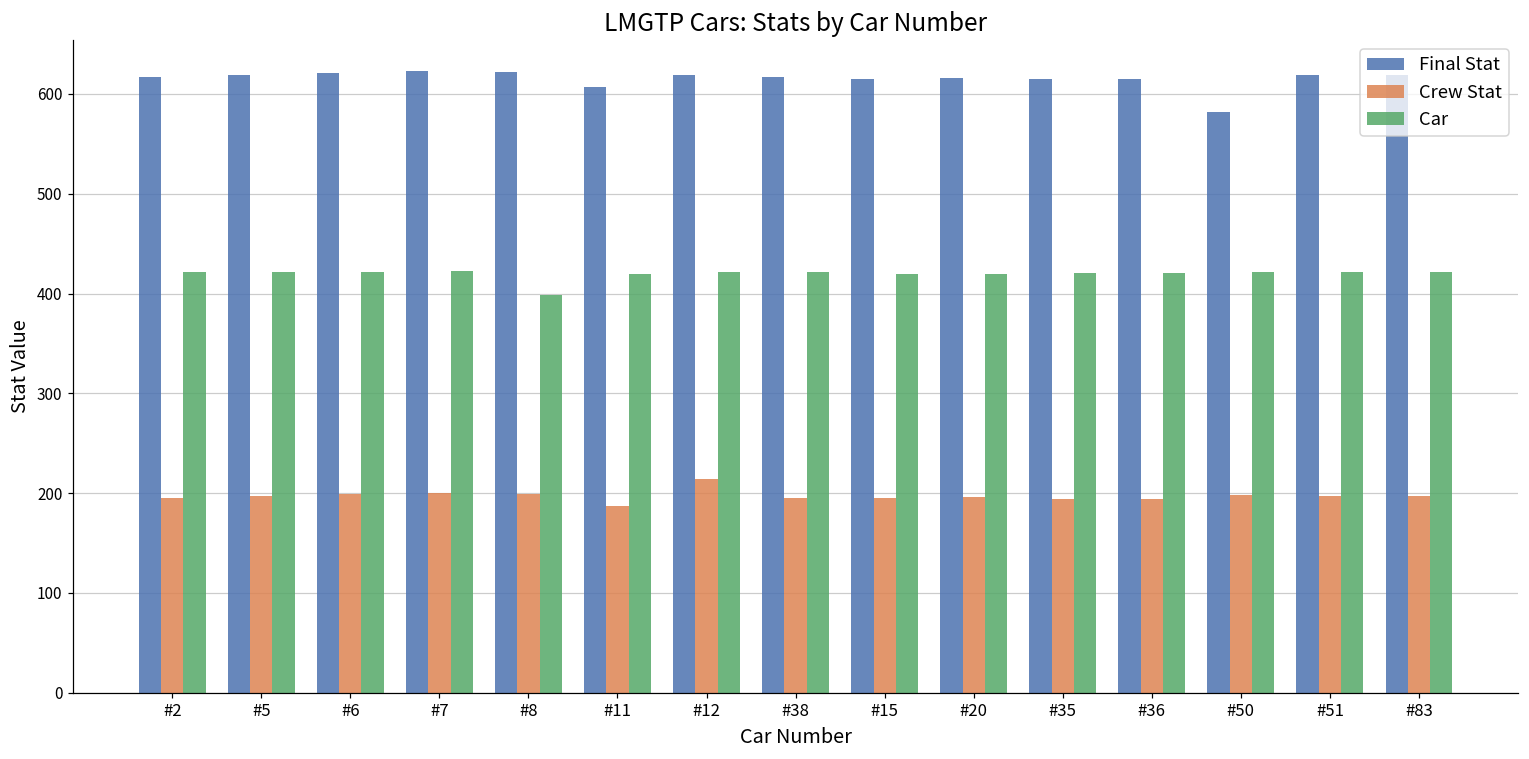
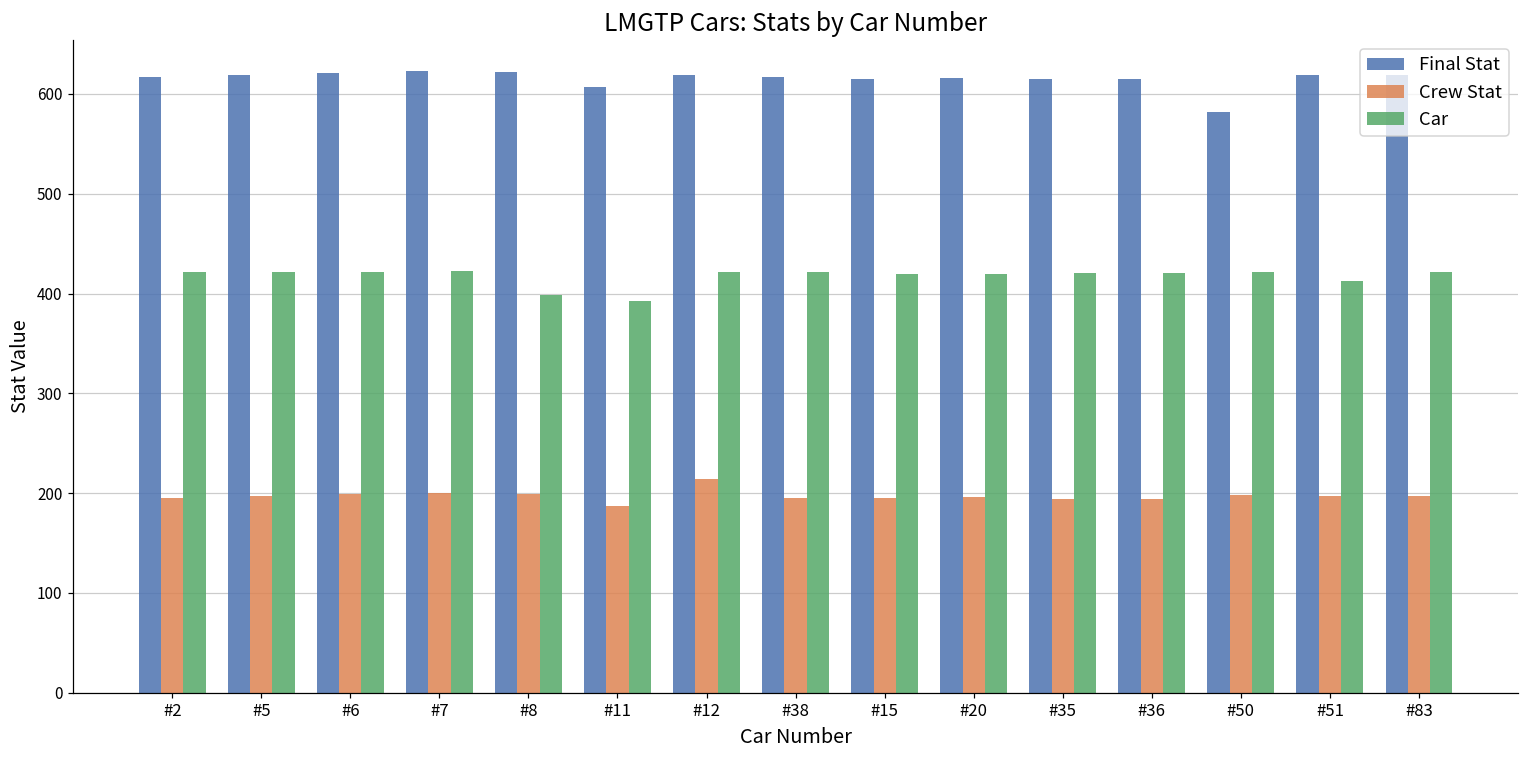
  {
    "Final Stat": {
      "#2": 620,
      "#5": 620,
      "#6": 620,
      "#7": 620,
      "#8": 620,
      "#11": 610,
      "#12": 620,
      "#38": 620,
      "#15": 620,
      "#20": 620,
      "#35": 620,
      "#36": 620,
      "#50": 580,
      "#51": 620
    },
    "Crew Stat": {
      "#2": 200,
      "#5": 200,
      "#6": 200,
      "#7": 200,
      "#8": 200,
      "#11": 190,
      "#12": 210,
      "#38": 200,
      "#15": 200,
      "#20": 200,
      "#35": 190,
      "#36": 190,
      "#50": 200,
      "#51": 200,
      "#83": 200
    },
    "Car": {
      "#2": 420,
      "#5": 420,
      "#6": 420,
      "#7": 420,
      "#8": 400,
-     "#11": 420,
+     "#11": 390,
      "#12": 420,
      "#38": 420,
      "#15": 420,
      "#20": 420,
      "#35": 420,
      "#36": 420,
      "#50": 420,
-     "#51": 420,
+     "#51": 410,
      "#83": 420
    }
  }
